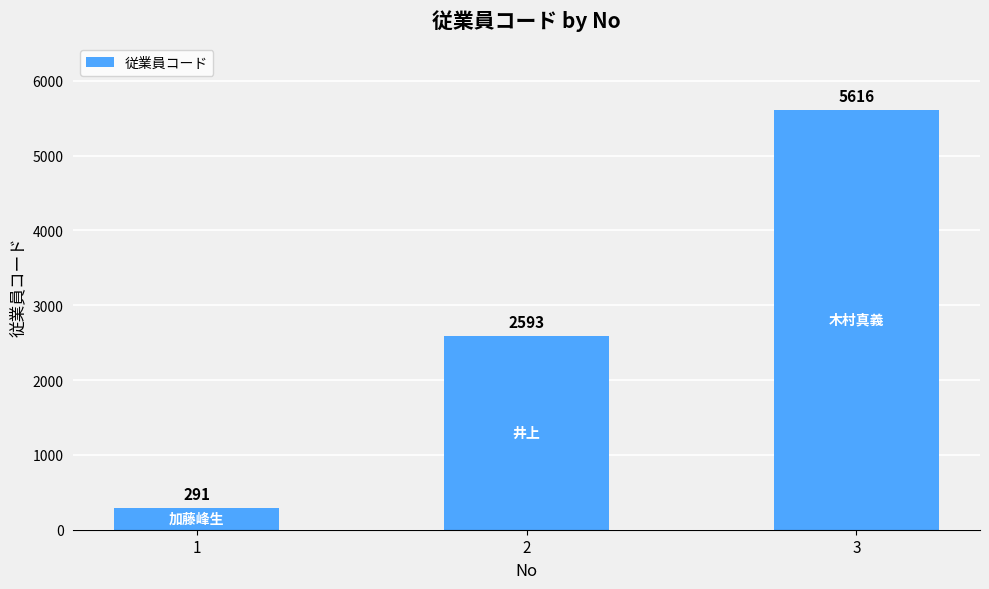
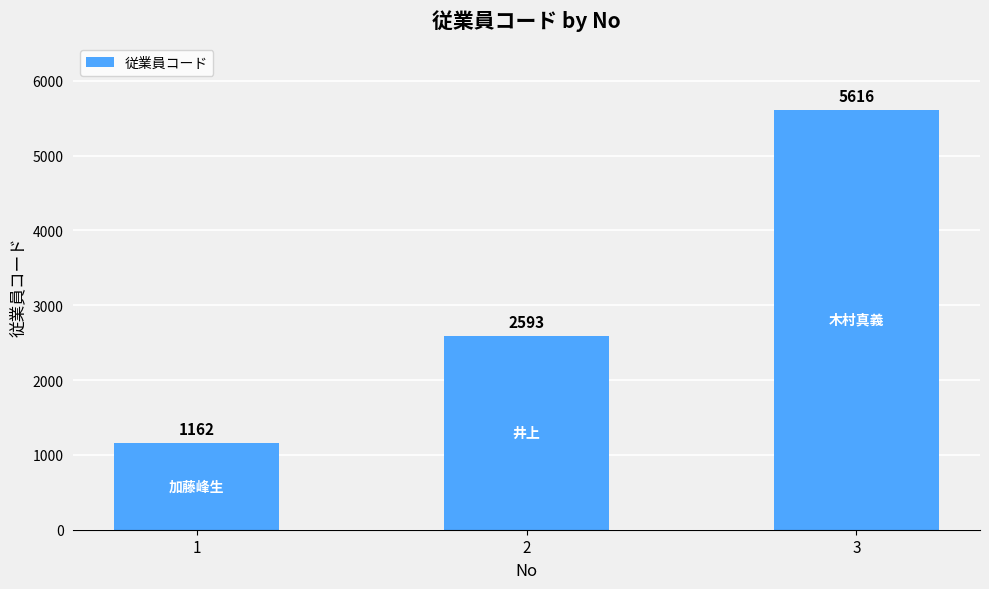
  {
-   "1": 291,
+   "1": 1162,
    "2": 2593,
    "3": 5616
  }
